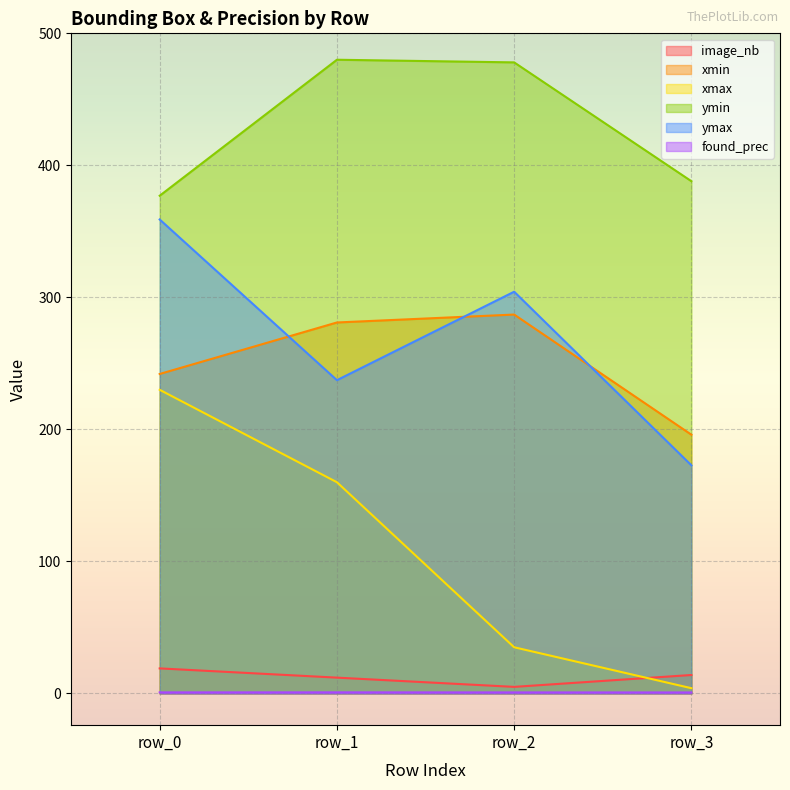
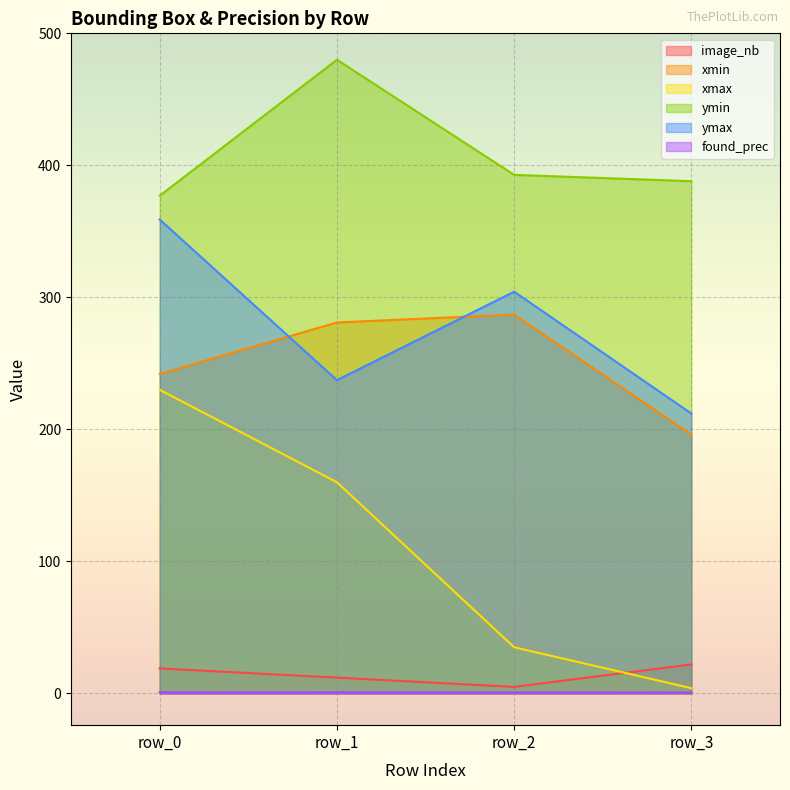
  {
    "image_nb": {
      "row_0": 19,
      "row_1": 12,
      "row_2": 5,
-     "row_3": 14
+     "row_3": 22
    },
    "ymin": {
      "row_0": 377,
      "row_1": 480,
-     "row_2": 478,
+     "row_2": 393,
      "row_3": 388
    },
    "ymax": {
      "row_0": 359,
      "row_1": 237,
      "row_2": 304,
-     "row_3": 173
+     "row_3": 212
    },
    "found_prec": {
      "row_0": 1,
      "row_1": 1,
      "row_2": 1,
      "row_3": 1
    }
  }
